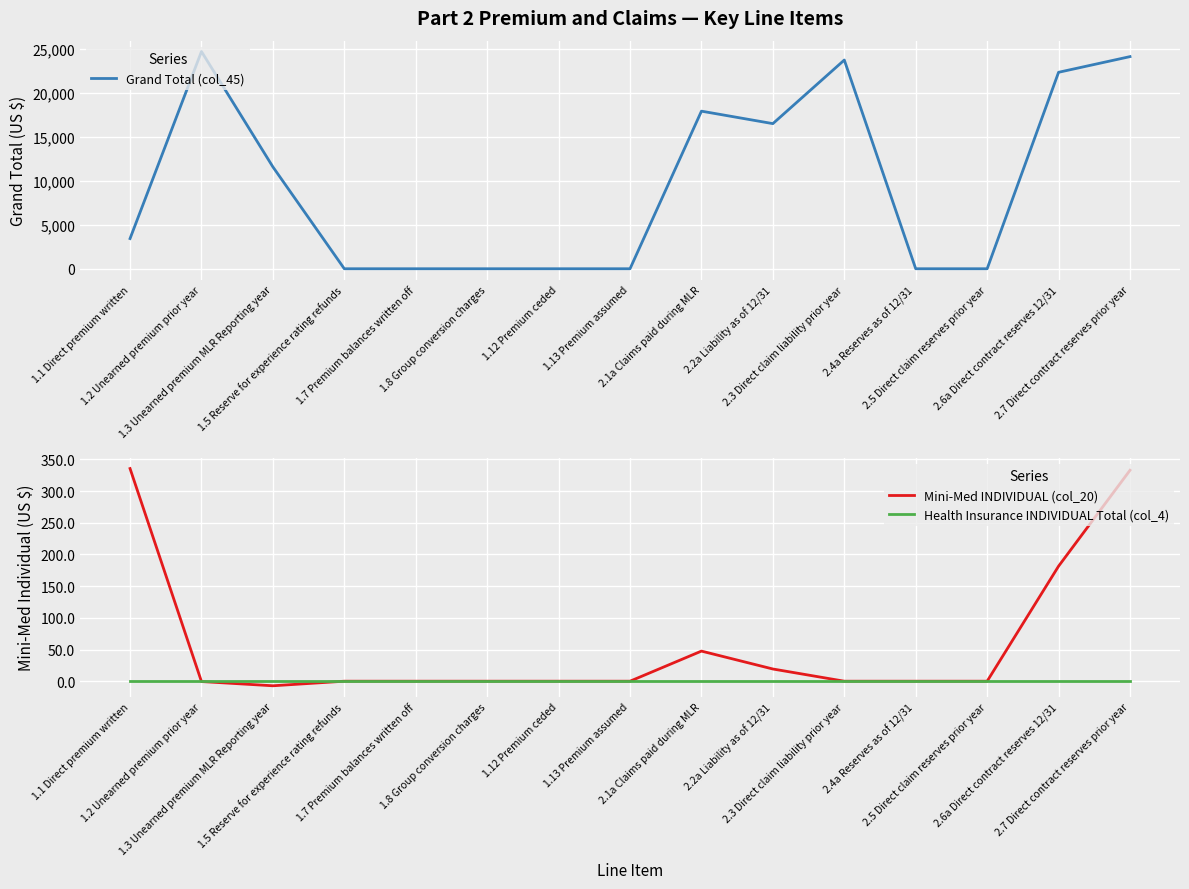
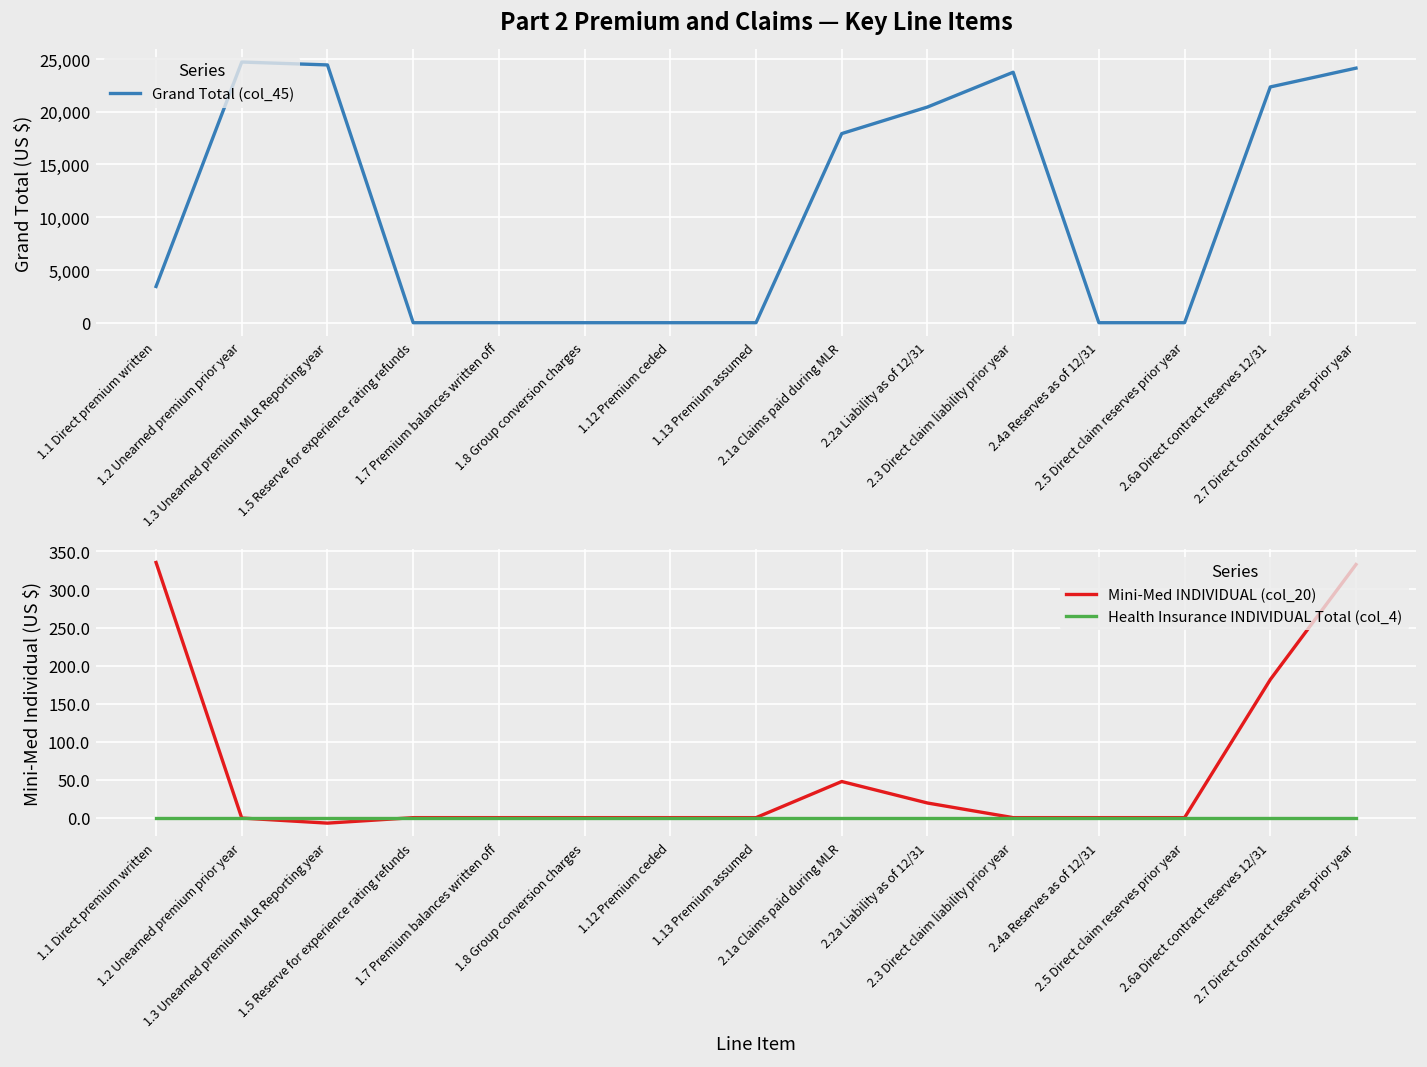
  {
    "Part 2 Premium and Claims — Key Line Items": {
      "1.1 Direct premium written": "3,000",
-     "1.3 Unearned premium MLR Reporting year": "12,000",
+     "1.3 Unearned premium MLR Reporting year": "24,000",
      "1.5 Reserve for experience rating refunds": "0",
      "1.7 Premium balances written off": "0",
      "1.8 Group conversion charges": "0",
      "1.12 Premium ceded": "0",
      "1.13 Premium assumed": "0",
      "2.1a Claims paid during MLR": "18,000",
-     "2.2a Liability as of 12/31": "17,000",
+     "2.2a Liability as of 12/31": "20,000",
      "2.3 Direct claim liability prior year": "24,000",
      "2.4a Reserves as of 12/31": "0",
      "2.5 Direct claim reserves prior year": "0",
      "2.6a Direct contract reserves 12/31": "22,000",
      "2.7 Direct contract reserves prior year": "24,000"
    }
  }
